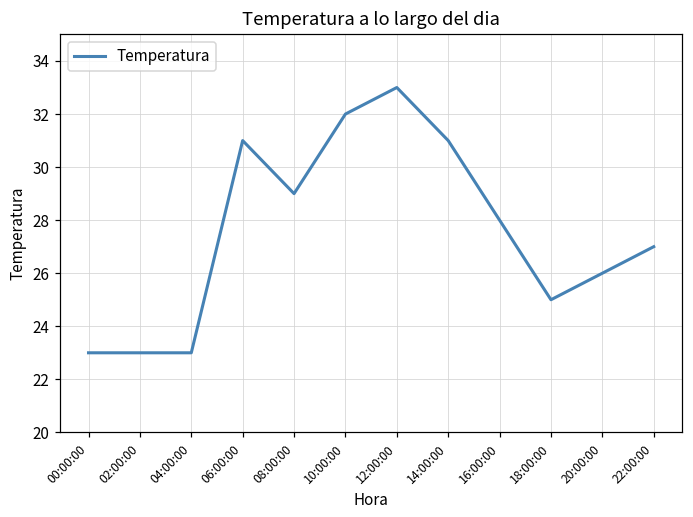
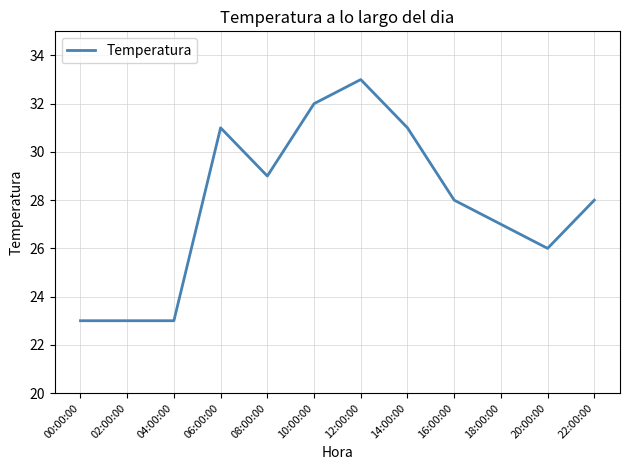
  {
    "00:00:00": 23,
    "02:00:00": 23,
    "04:00:00": 23,
    "06:00:00": 31,
    "08:00:00": 29,
    "10:00:00": 32,
    "12:00:00": 33,
    "14:00:00": 31,
    "16:00:00": 28,
-   "18:00:00": 25,
+   "18:00:00": 27,
    "20:00:00": 26,
-   "22:00:00": 27
+   "22:00:00": 28
  }
